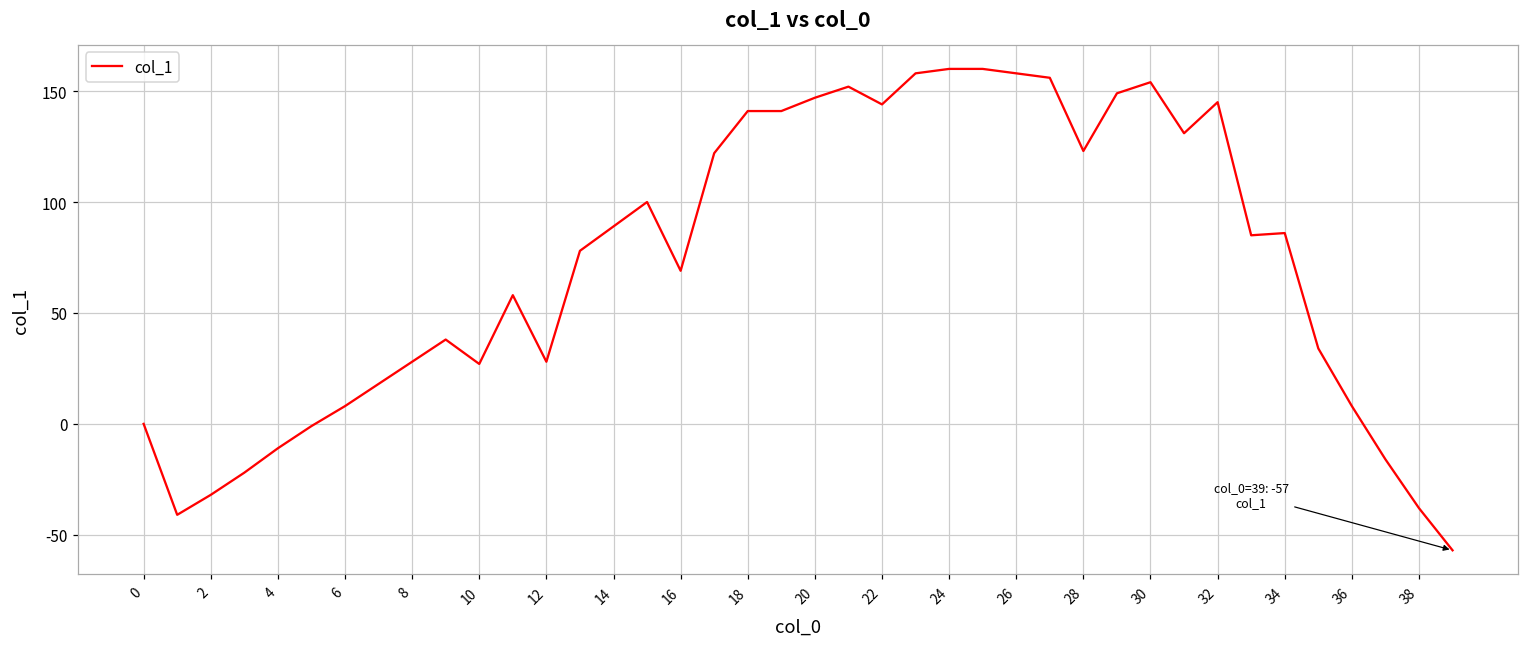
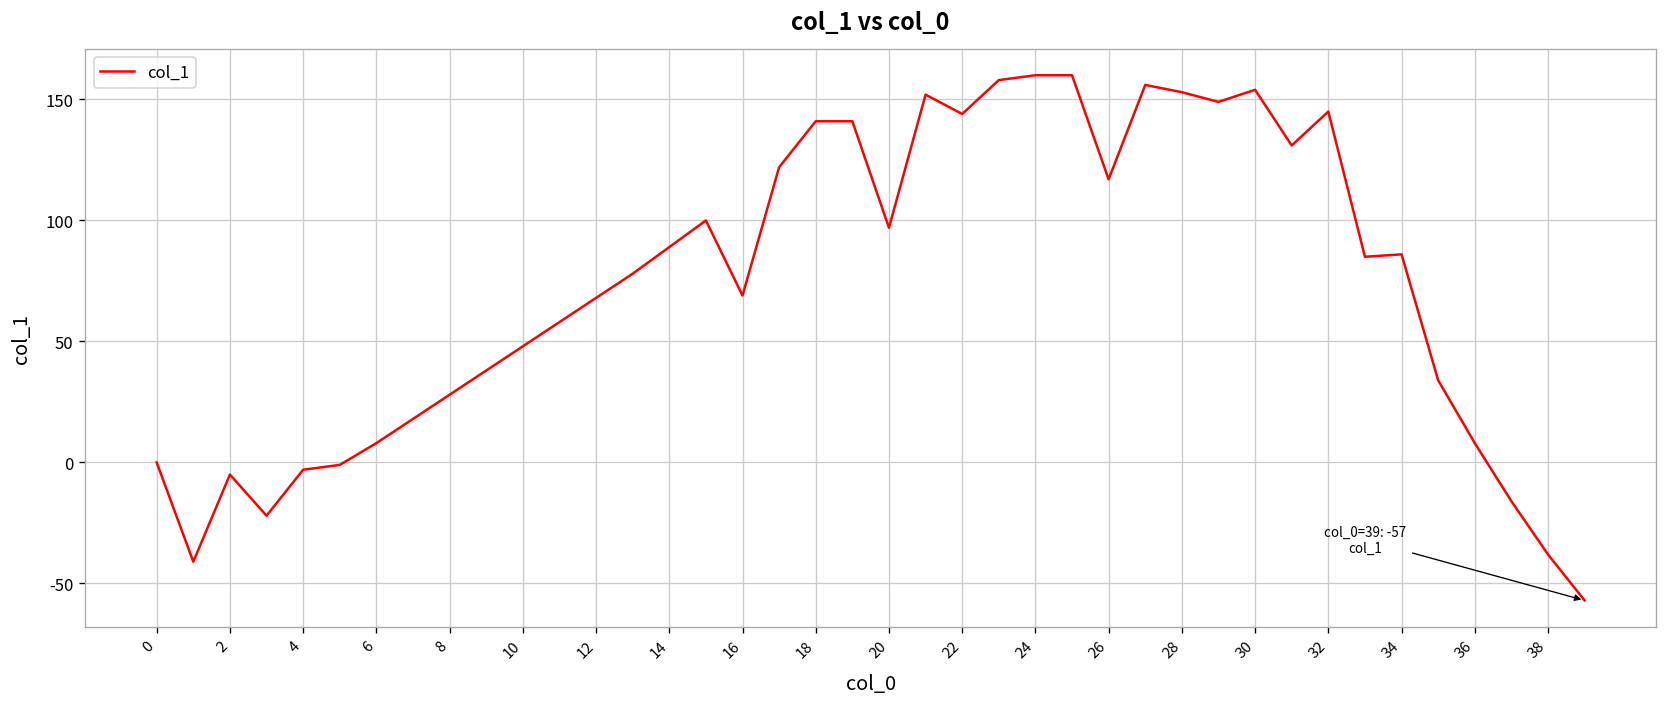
  {
    "0": 0,
-   "2": -32,
-   "4": -11,
+   "2": -5,
+   "4": -3,
    "6": 8,
    "8": 28,
-   "10": 27,
-   "12": 28,
+   "10": 48,
+   "12": 68,
    "14": 89,
    "16": 69,
    "18": 141,
-   "20": 147,
+   "20": 97,
    "22": 144,
    "24": 160,
-   "26": 158,
-   "28": 123,
+   "26": 117,
+   "28": 153,
    "30": 154,
    "32": 145,
    "34": 86,
    "36": 8
  }
